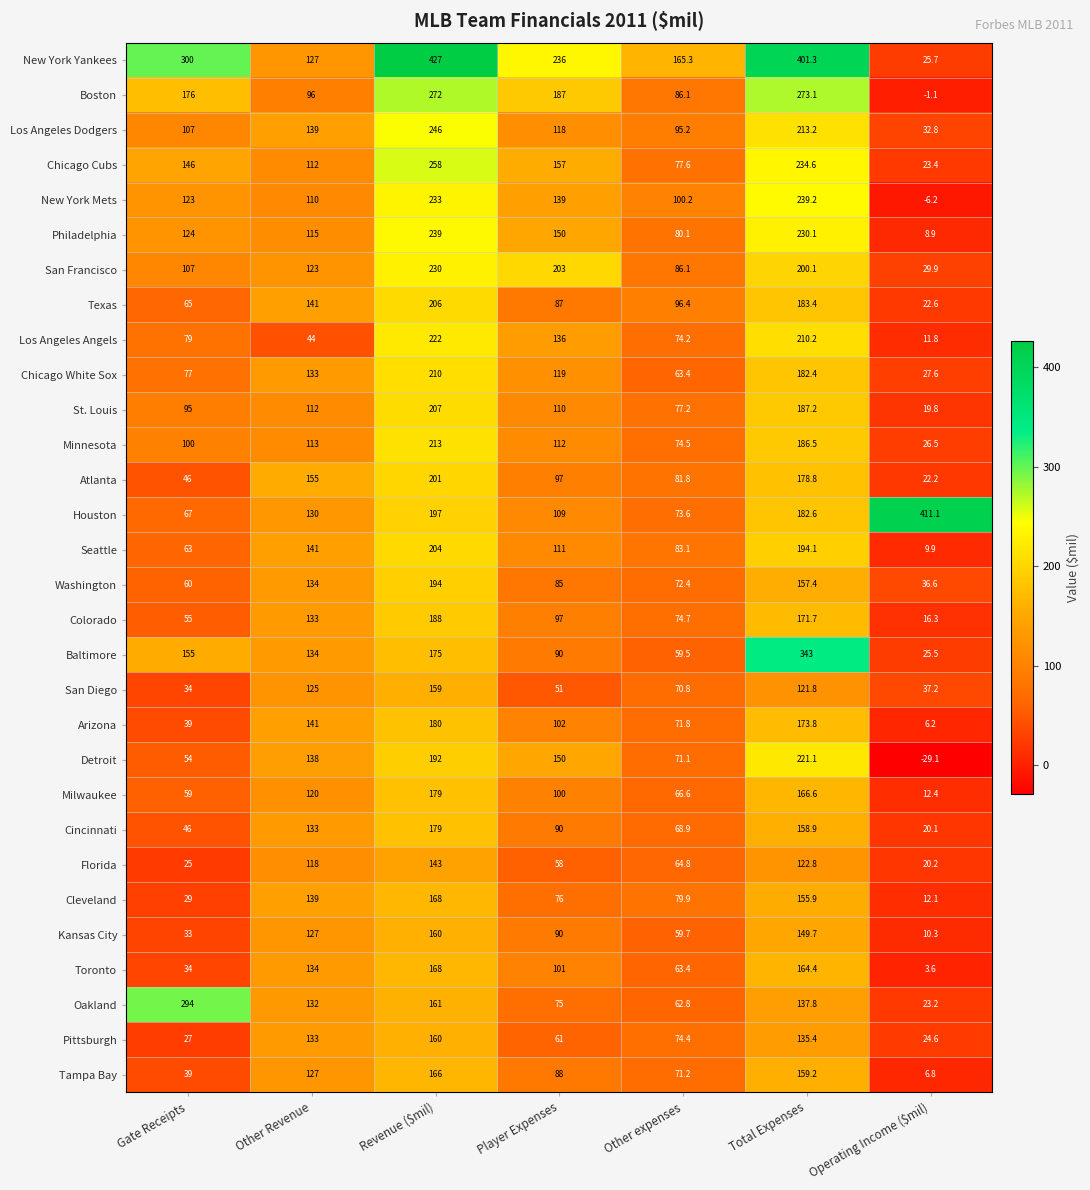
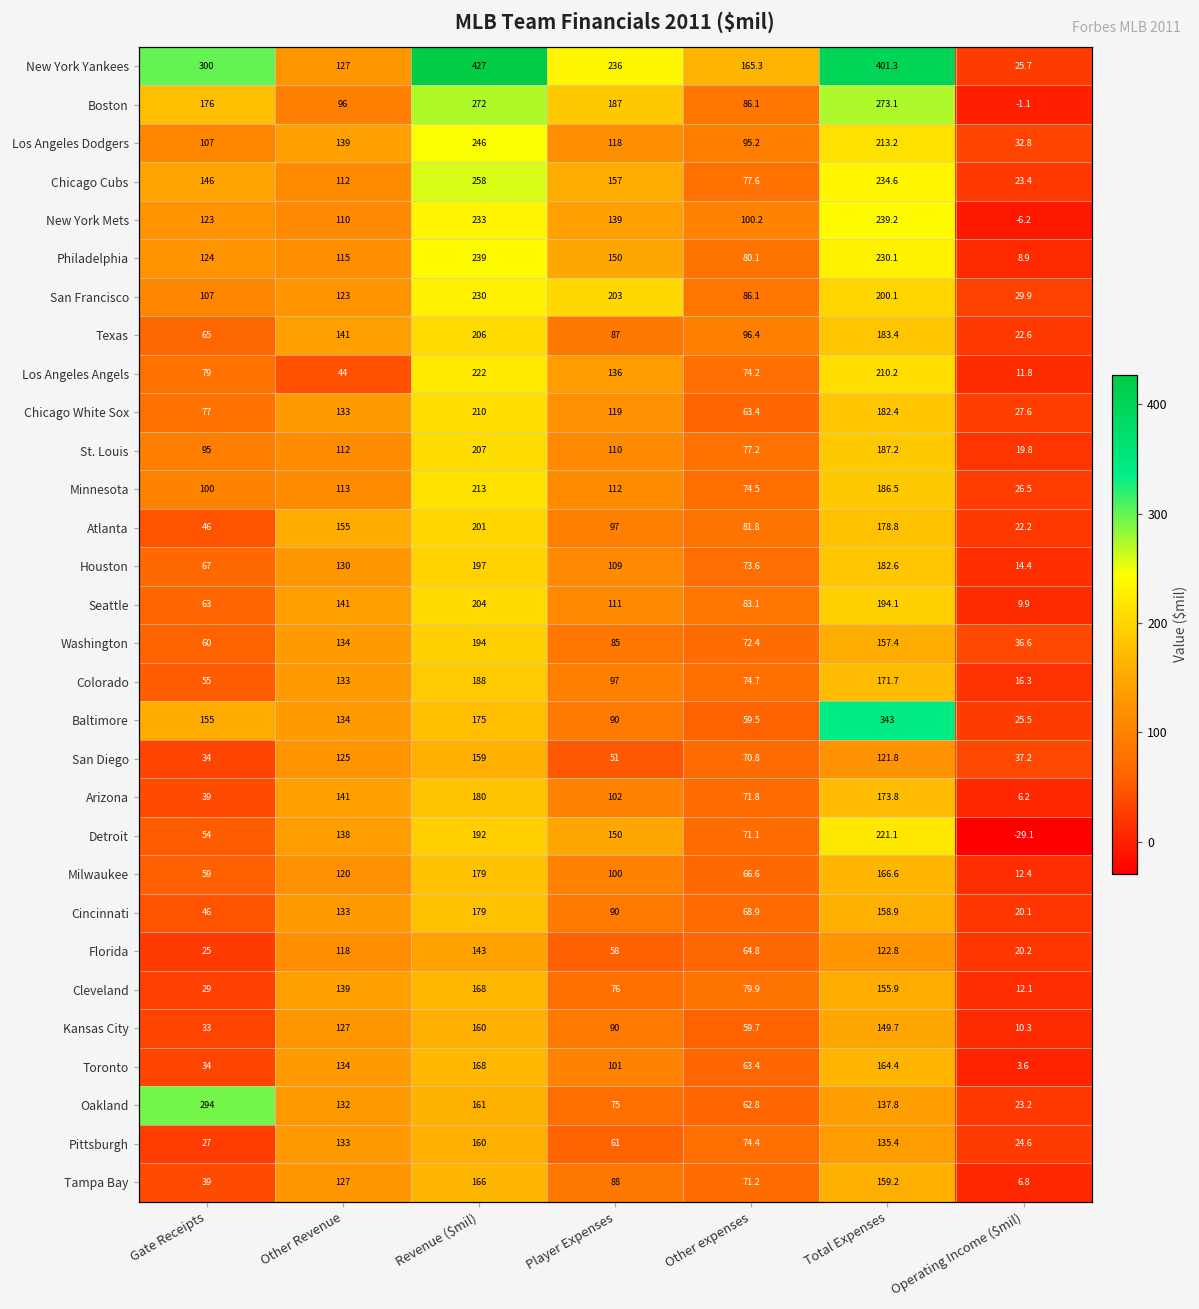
  {
    "Houston": {
      "Gate Receipts": 67,
      "Other Revenue": 130,
      "Revenue ($mil)": 197,
      "Player Expenses": 109,
      "Other expenses": 73.6,
      "Total Expenses": 182.6,
-     "Operating Income ($mil)": 411.1
+     "Operating Income ($mil)": 14.4
    }
  }
